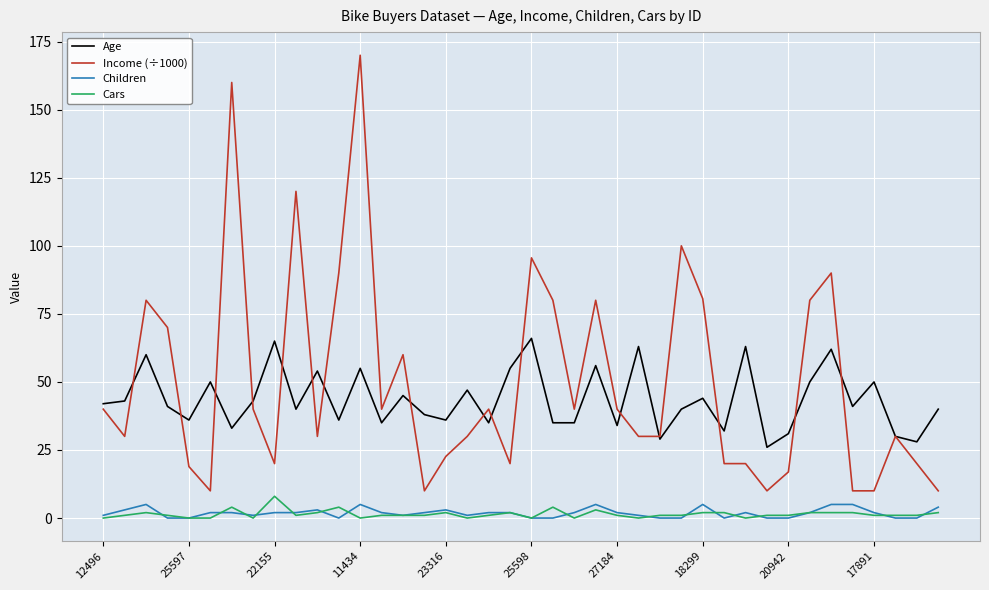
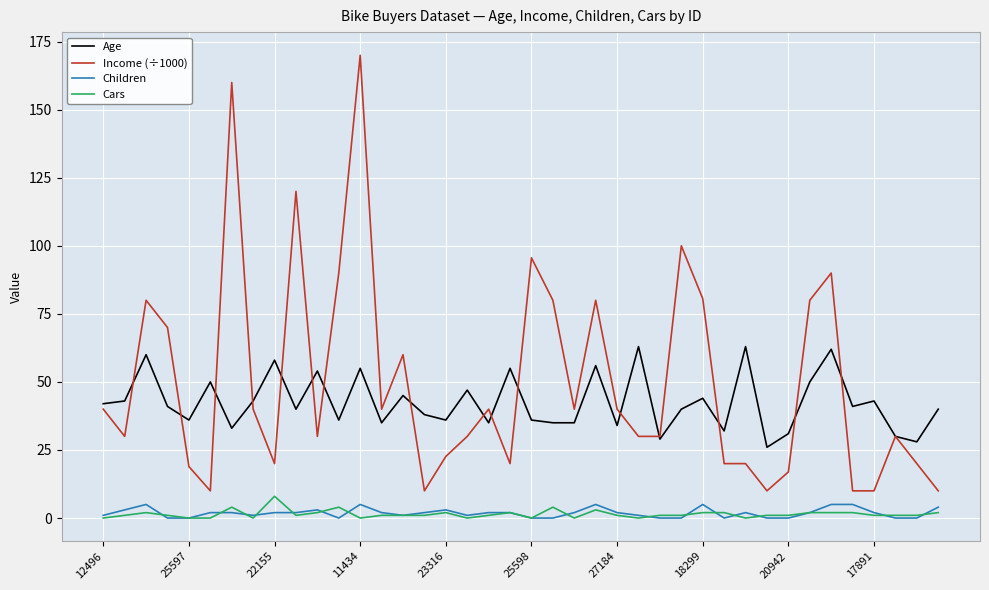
  {
    "Age": {
      "12496": 42,
      "25597": 36,
-     "22155": 65,
+     "22155": 58,
      "11434": 55,
      "23316": 36,
-     "25598": 66,
+     "25598": 36,
      "27184": 34,
      "18299": 44,
      "20942": 31,
-     "17891": 50
+     "17891": 43
    },
    "Income (÷1000)": {
      "12496": 40,
      "25597": 19,
      "22155": 20,
      "11434": 170,
      "23316": 23,
      "25598": 96,
      "27184": 40,
      "18299": 81,
      "20942": 17,
      "17891": 10
    },
    "Children": {
      "12496": 1,
      "22155": 2,
      "11434": 5,
      "23316": 3,
      "27184": 2,
      "18299": 5,
      "20942": 0,
      "17891": 2
    },
    "Cars": {
      "12496": 0,
      "22155": 8,
      "11434": 0,
      "23316": 2,
      "27184": 1,
      "18299": 2,
      "20942": 1,
      "17891": 1
    }
  }
